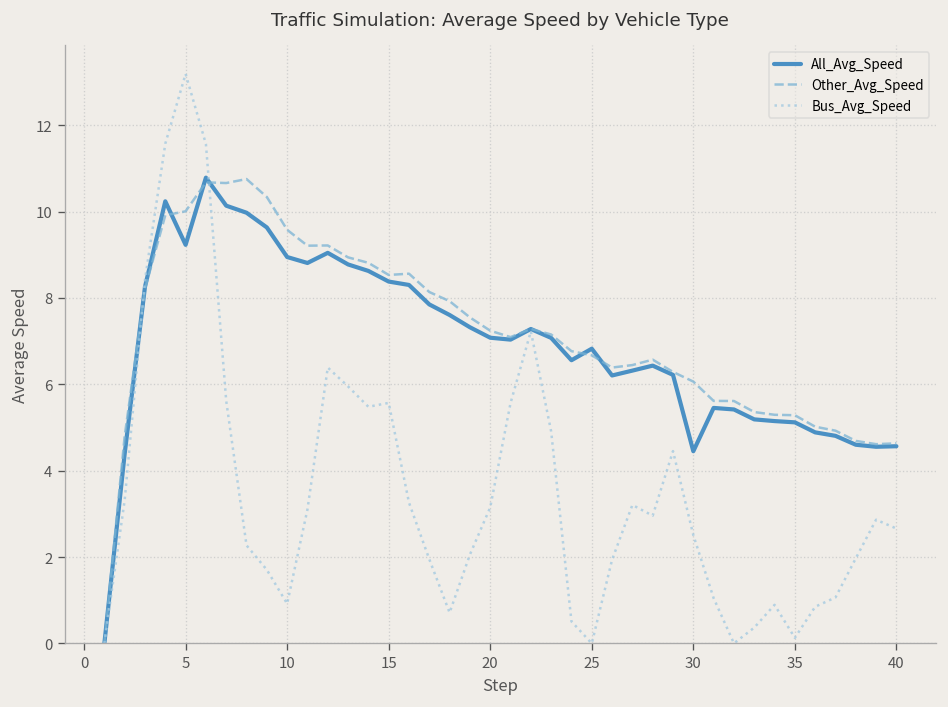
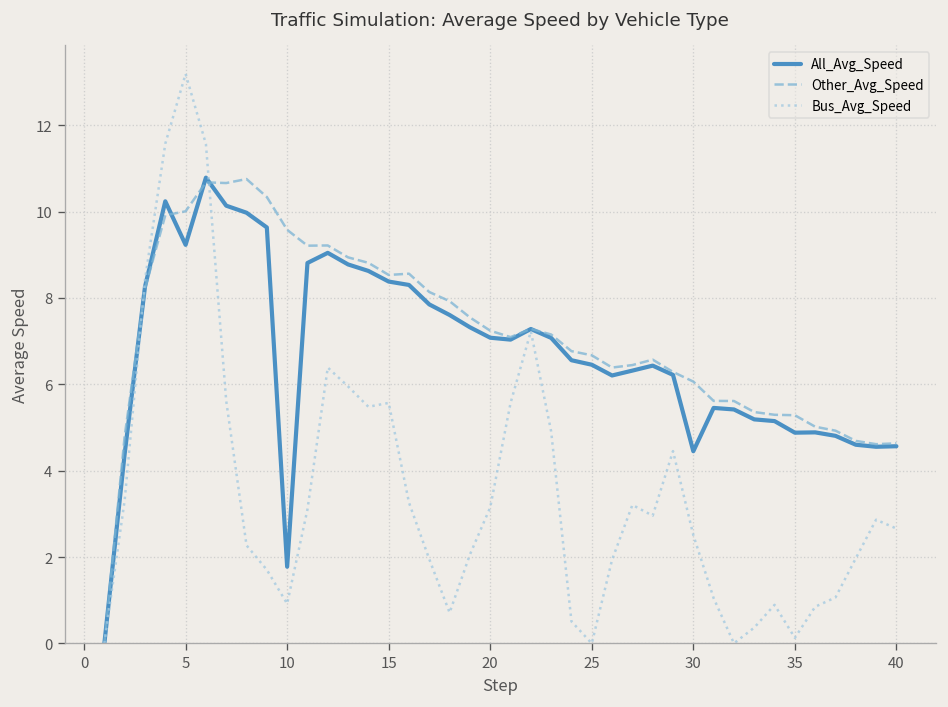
  {
    "All_Avg_Speed": {
      "5": 9.2,
-     "10": 8.9,
+     "10": 1.8,
      "15": 8.4,
      "20": 7.1,
-     "25": 6.8,
+     "25": 6.5,
      "30": 4.5,
-     "35": 5.1
+     "35": 4.9
    }
  }
